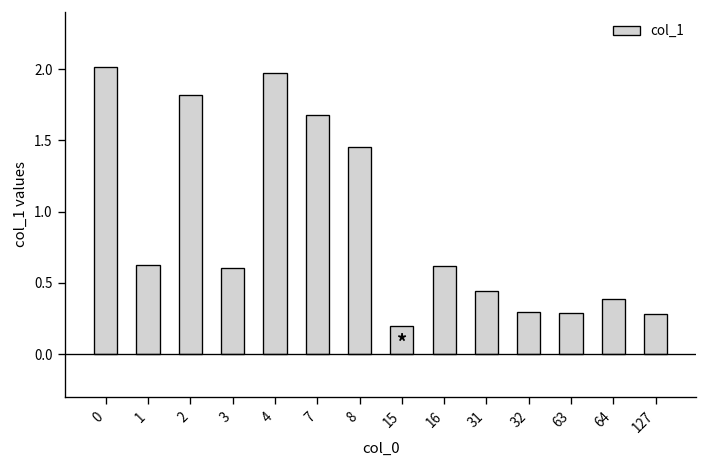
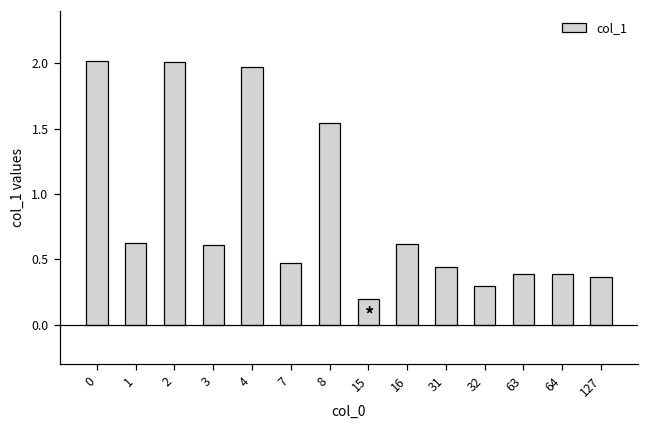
  {
    "0": 2.01,
    "1": 0.63,
-   "2": 1.82,
+   "2": 2.01,
    "3": 0.61,
    "4": 1.97,
-   "7": 1.67,
-   "8": 1.45,
+   "7": 0.47,
+   "8": 1.54,
    "15": 0.20,
    "16": 0.62,
    "31": 0.44,
    "32": 0.30,
-   "63": 0.29,
+   "63": 0.39,
    "64": 0.39,
-   "127": 0.28
+   "127": 0.37
  }
